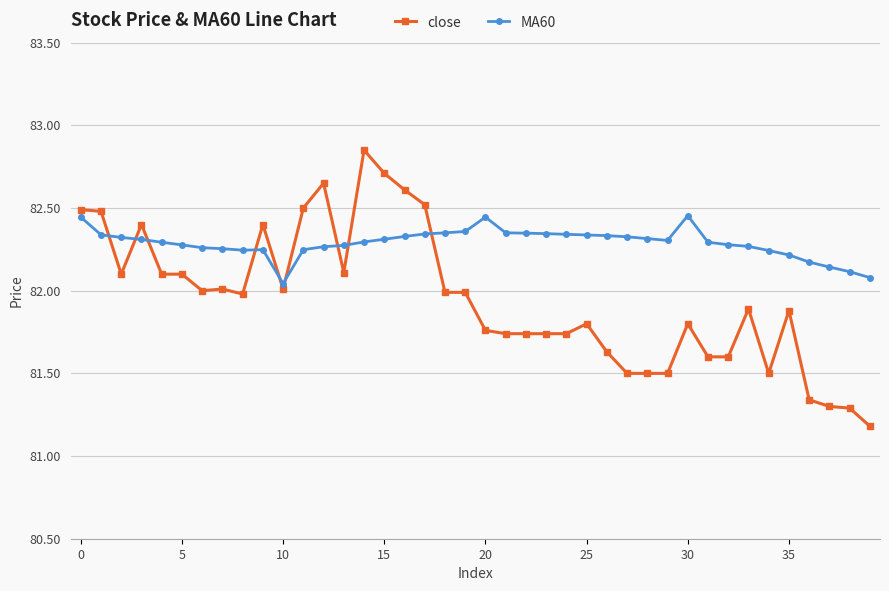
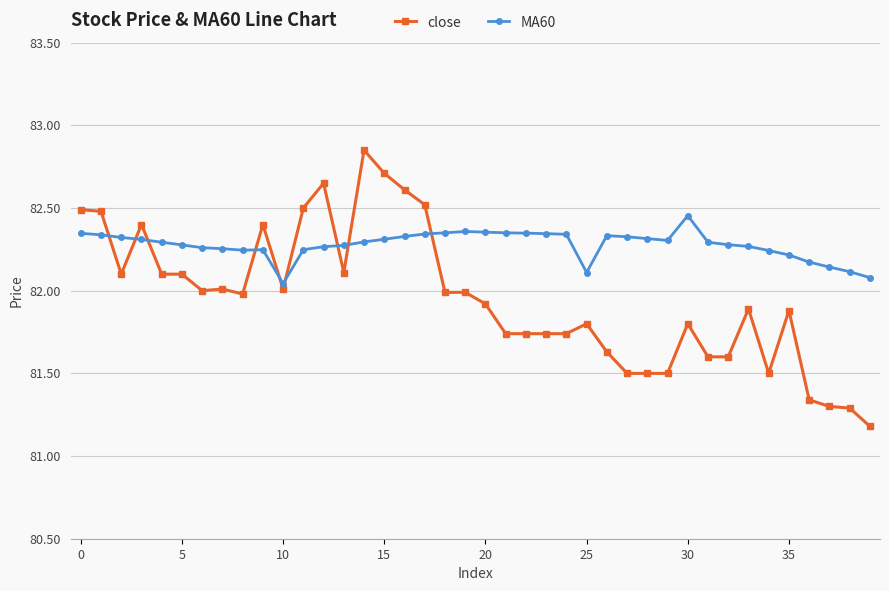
  {
    "close": {
      "0": 82.49,
      "5": 82.10,
      "10": 82.01,
      "15": 82.71,
-     "20": 81.76,
+     "20": 81.92,
      "25": 81.80,
      "30": 81.80,
      "35": 81.88
    },
    "MA60": {
-     "0": 82.45,
+     "0": 82.35,
      "5": 82.28,
      "10": 82.04,
      "15": 82.31,
-     "20": 82.45,
-     "25": 82.34,
+     "20": 82.35,
+     "25": 82.11,
      "30": 82.45,
      "35": 82.22
    }
  }
